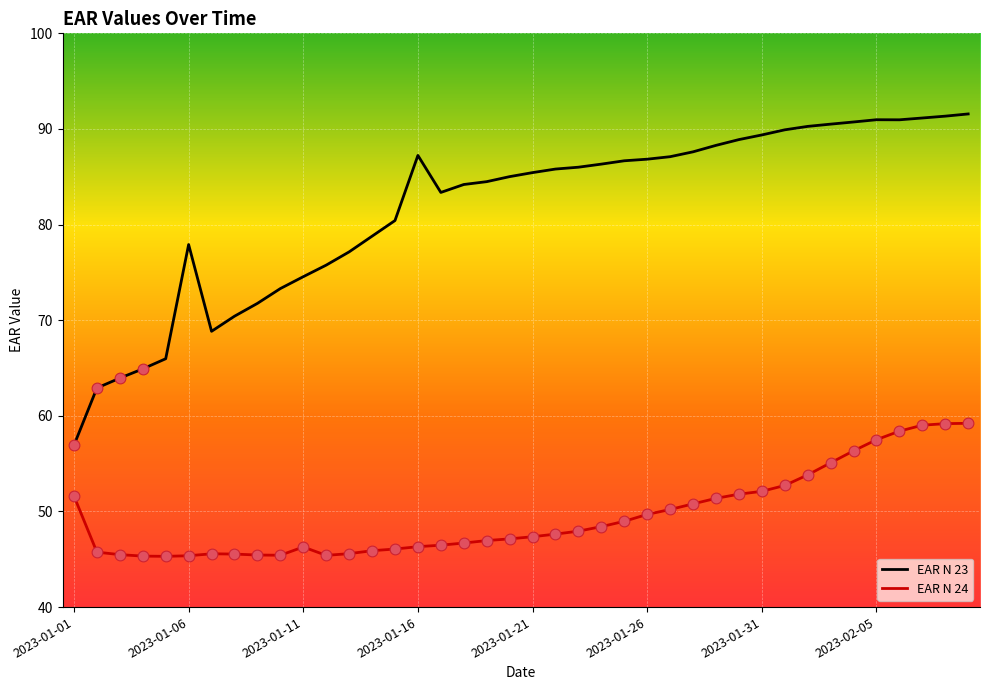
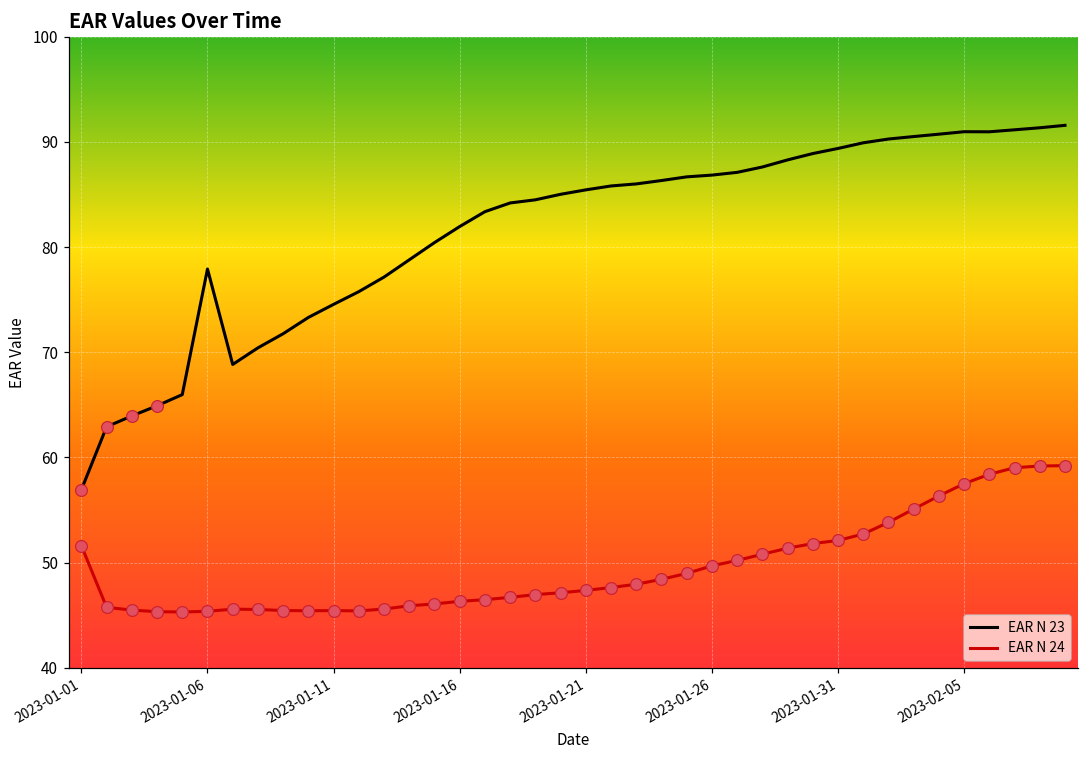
  {
    "EAR N 23": {
      "2023-01-06": 78,
      "2023-01-11": 75,
-     "2023-01-16": 87,
+     "2023-01-16": 82,
      "2023-01-21": 85,
      "2023-01-26": 87,
      "2023-01-31": 89,
      "2023-02-05": 91
    },
    "EAR N 24": {
      "2023-01-01": 52,
      "2023-01-06": 45,
-     "2023-01-11": 46,
+     "2023-01-11": 45,
      "2023-01-16": 46,
      "2023-01-21": 47,
      "2023-01-26": 50,
      "2023-01-31": 52,
      "2023-02-05": 58
    }
  }
